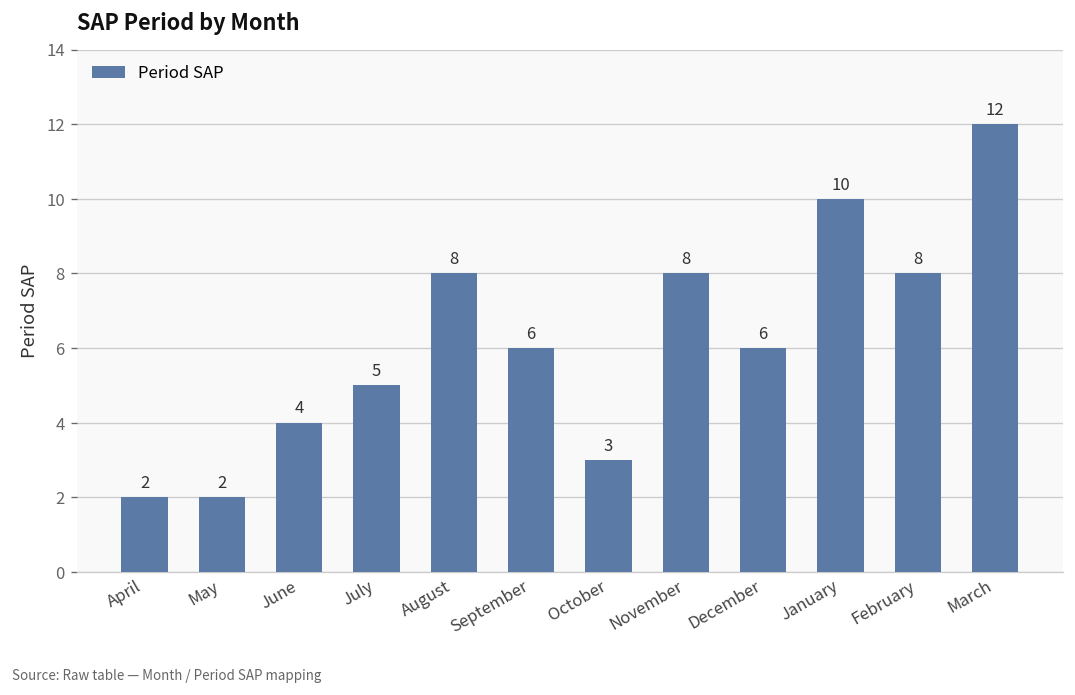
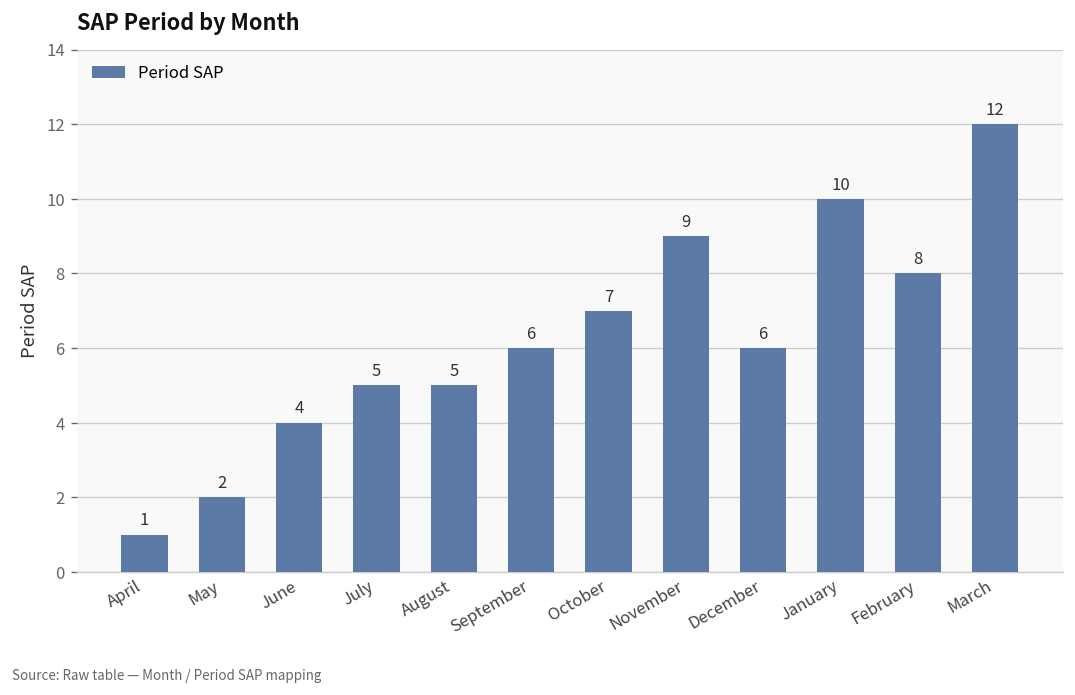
  {
-   "April": 2,
+   "April": 1,
    "May": 2,
    "June": 4,
    "July": 5,
-   "August": 8,
+   "August": 5,
    "September": 6,
-   "October": 3,
-   "November": 8,
+   "October": 7,
+   "November": 9,
    "December": 6,
    "January": 10,
    "February": 8,
    "March": 12
  }
